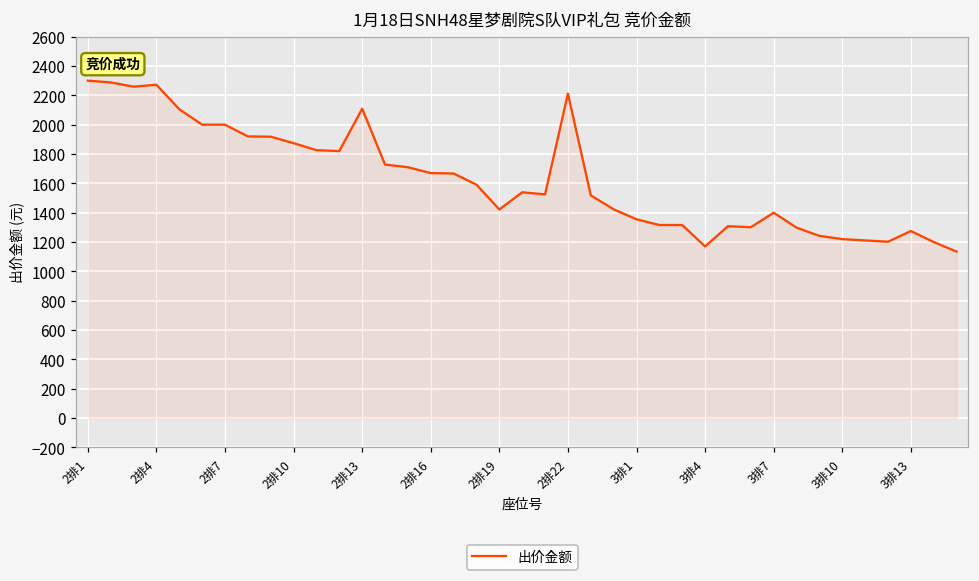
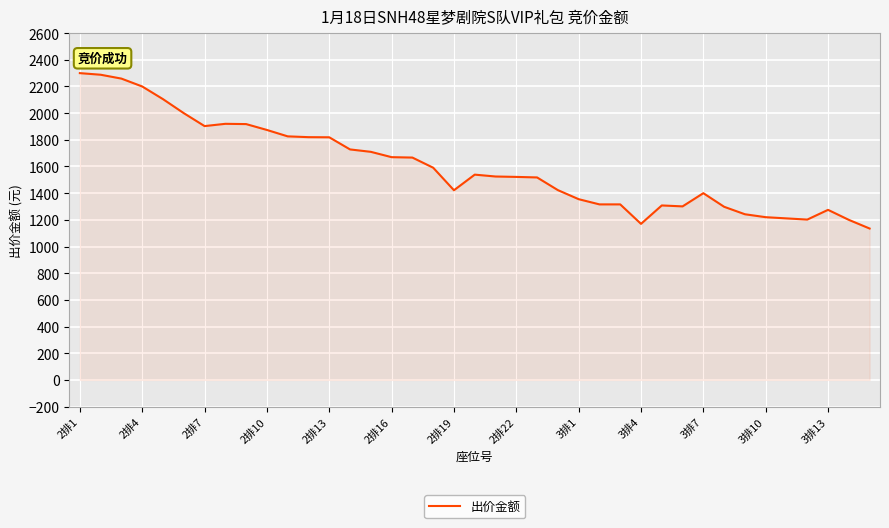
  {
    "2排1": 2300,
-   "2排4": 2270,
-   "2排7": 2000,
+   "2排4": 2200,
+   "2排7": 1900,
    "2排10": 1870,
-   "2排13": 2110,
+   "2排13": 1820,
    "2排16": 1670,
    "2排19": 1420,
-   "2排22": 2210,
+   "2排22": 1520,
    "3排1": 1360,
    "3排4": 1170,
    "3排7": 1400,
    "3排10": 1220,
    "3排13": 1280
  }
